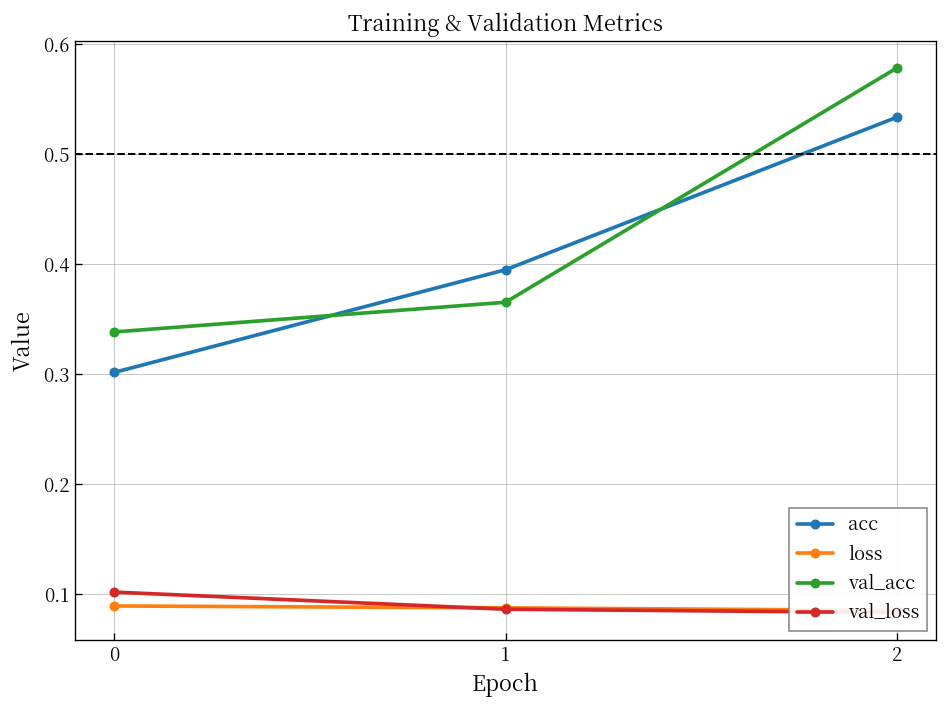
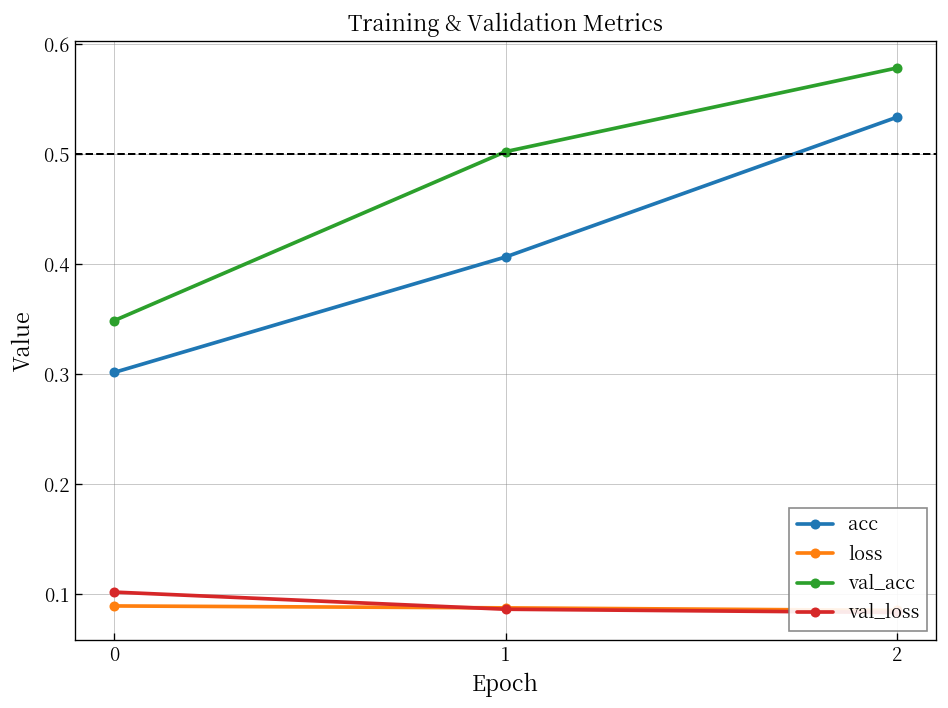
  {
    "acc": {
      "0": 0.30,
-     "1": 0.40,
+     "1": 0.41,
      "2": 0.53
    },
    "loss": {
      "0": 0.09
    },
    "val_acc": {
-     "0": 0.34,
-     "1": 0.37,
+     "0": 0.35,
+     "1": 0.50,
      "2": 0.58
    },
    "val_loss": {
      "0": 0.10
    }
  }
